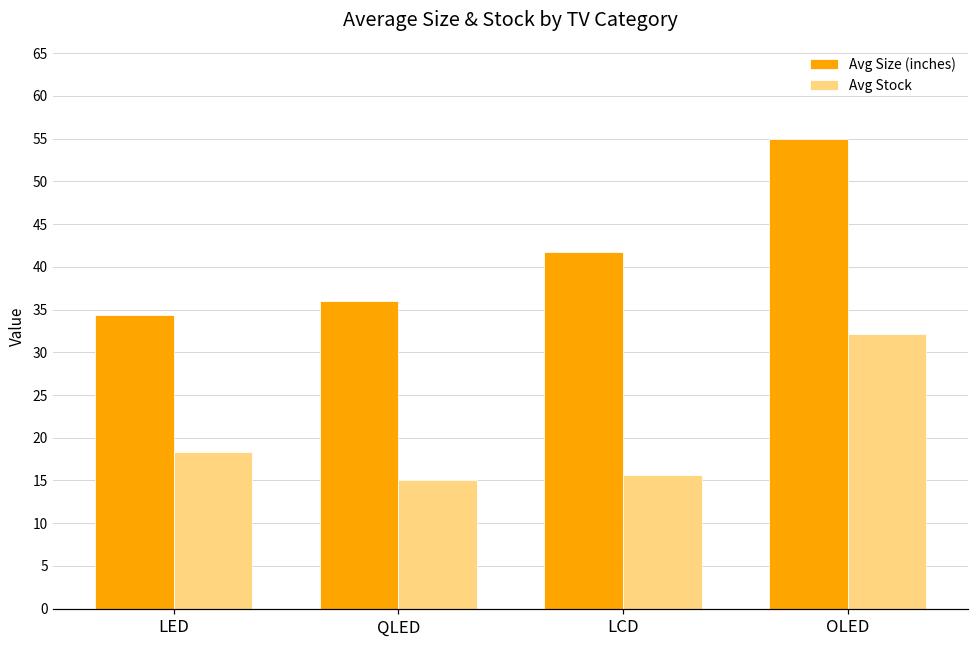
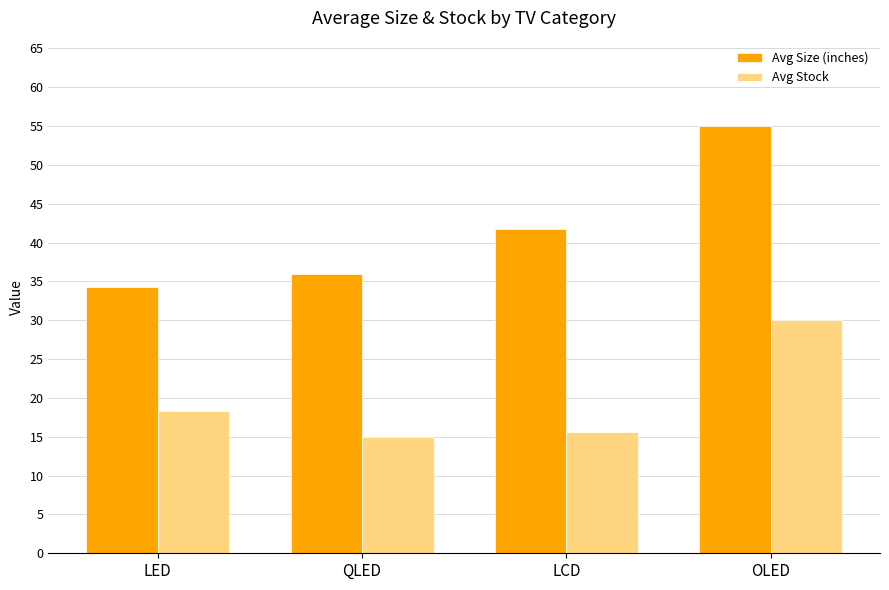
  {
    "Avg Size (inches)": {
      "LED": 34,
      "QLED": 36,
      "LCD": 42,
      "OLED": 55
    },
    "Avg Stock": {
      "LED": 18,
      "QLED": 15,
      "LCD": 16,
-     "OLED": 32
+     "OLED": 30
    }
  }
